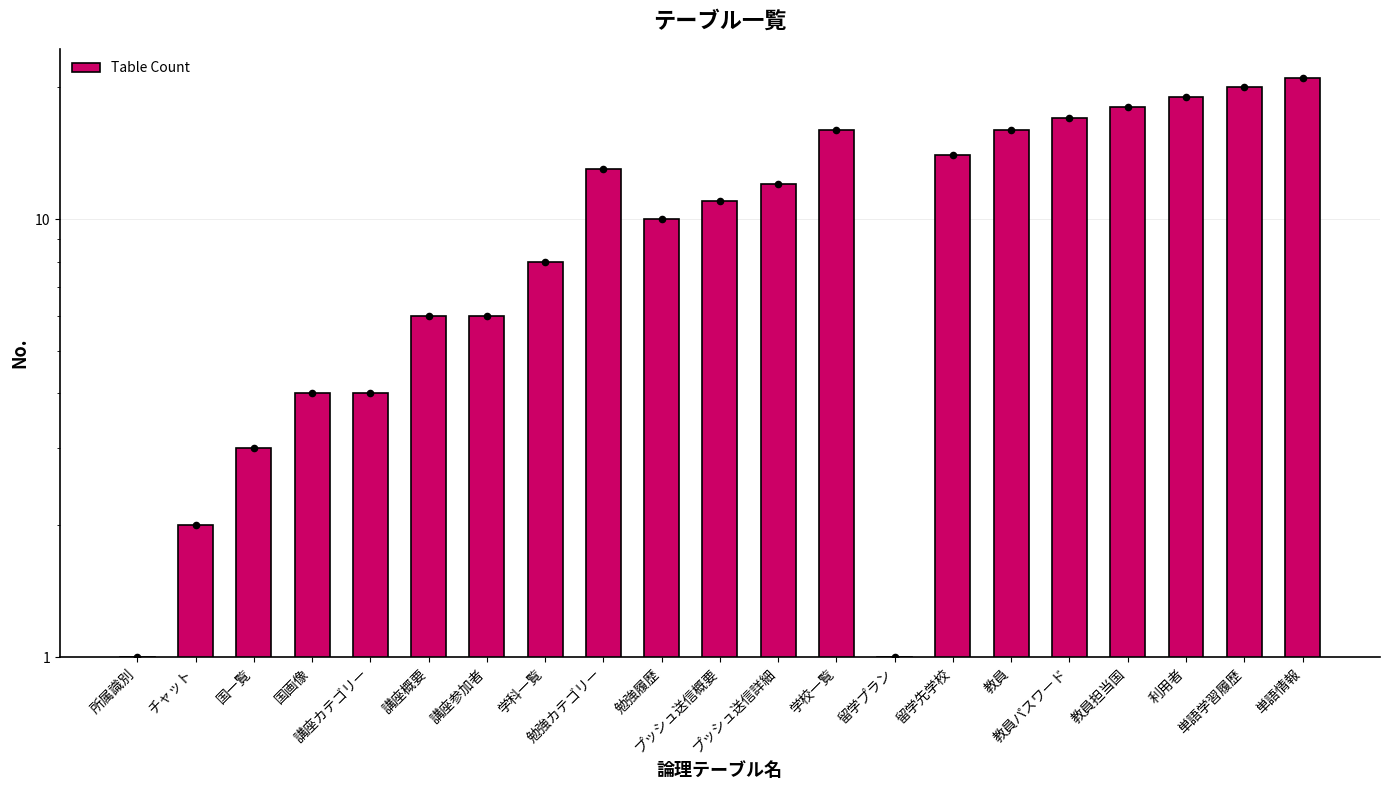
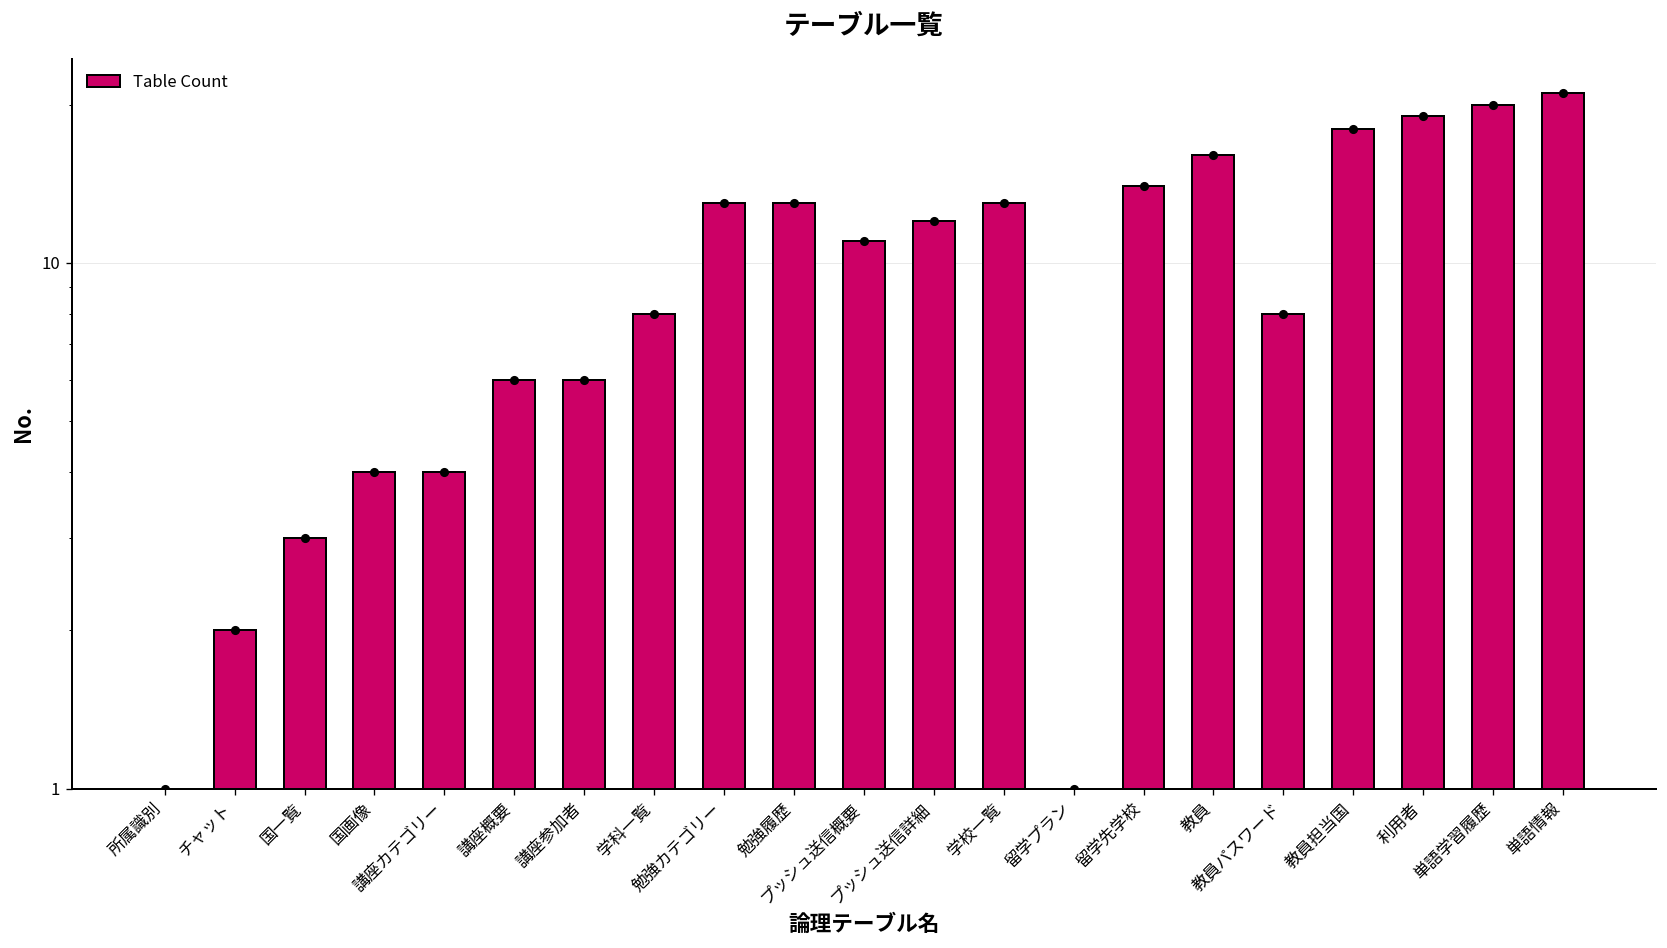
  {
    "所属識別": 1,
    "チャット": 2,
    "国一覧": 3,
    "国画像": 4,
    "講座カテゴリー": 4,
    "講座概要": 6,
    "講座参加者": 6,
    "学科一覧": 8,
    "勉強カテゴリー": 13,
-   "勉強履歴": 10,
+   "勉強履歴": 13,
    "プッシュ送信概要": 11,
    "プッシュ送信詳細": 12,
-   "学校一覧": 16,
+   "学校一覧": 13,
    "留学プラン": 1,
    "留学先学校": 14,
    "教員": 16,
-   "教員パスワード": 17,
+   "教員パスワード": 8,
    "教員担当国": 18,
    "利用者": 19,
    "単語学習履歴": 20,
    "単語情報": 21
  }
